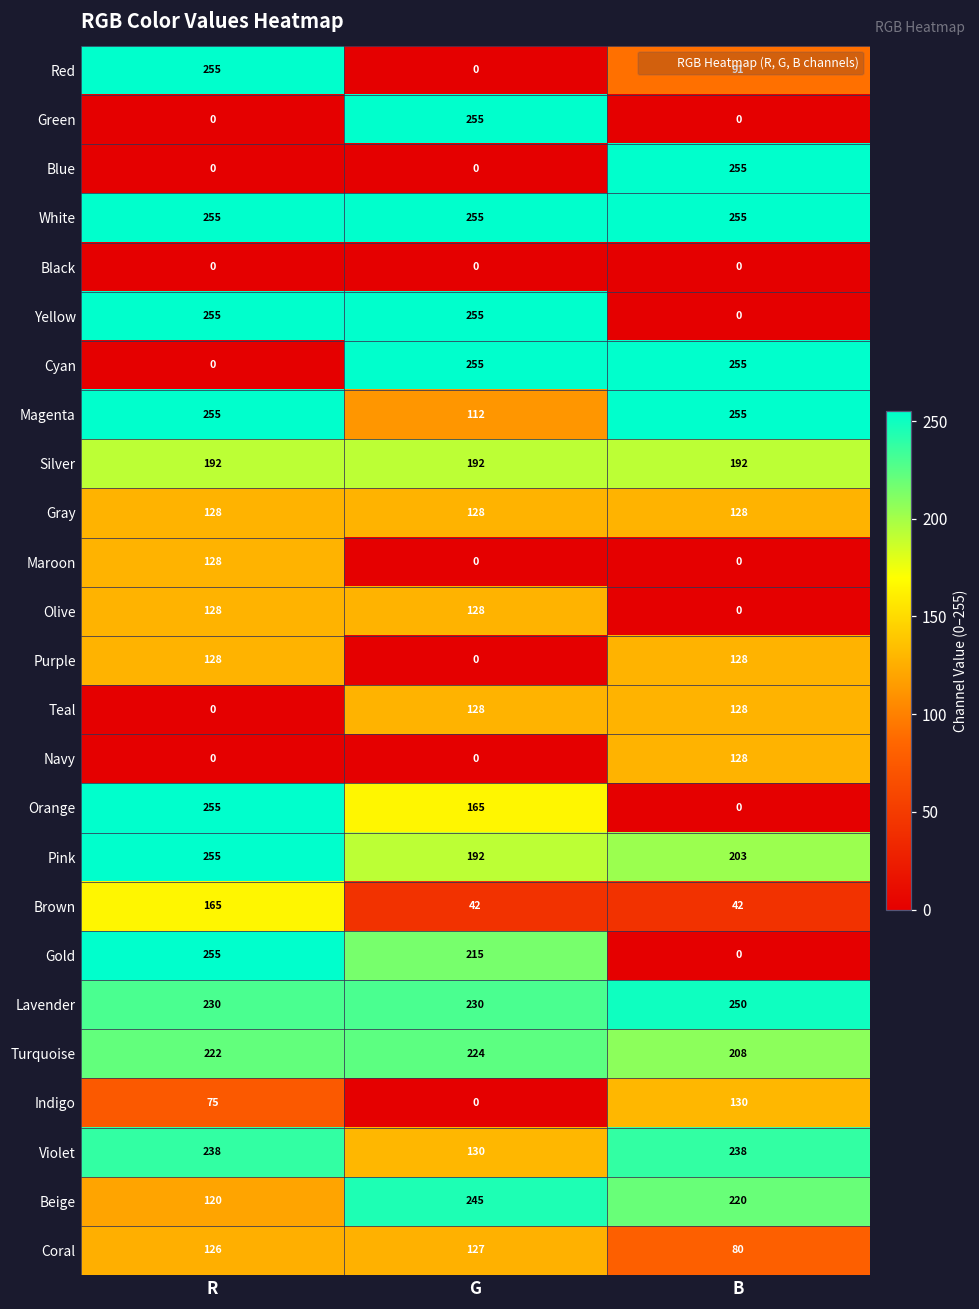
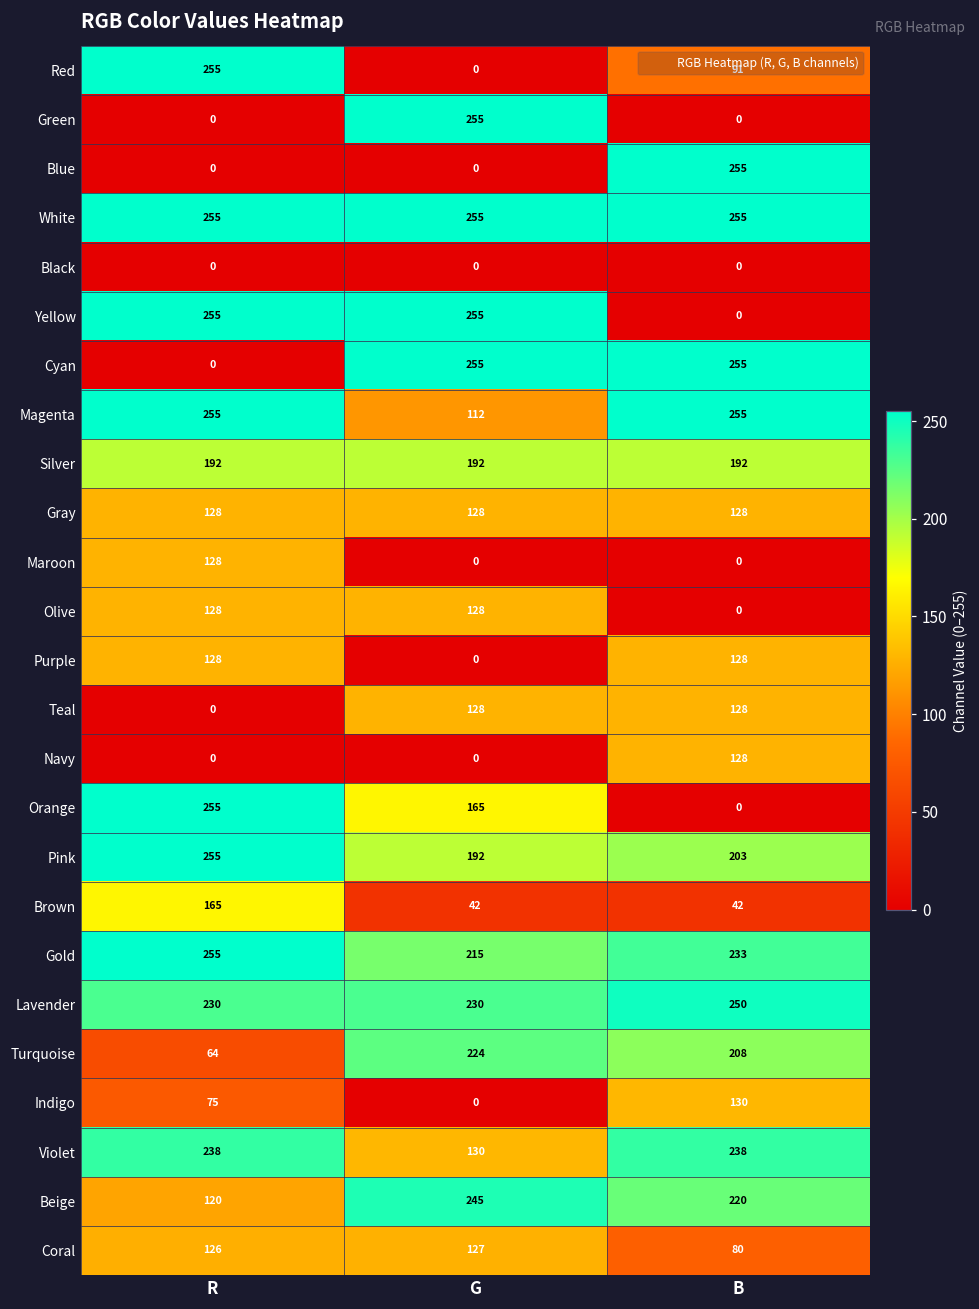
  {
    "Red": {
      "R": 255,
      "G": 0
    },
    "Green": {
      "R": 0,
      "G": 255,
      "B": 0
    },
    "Blue": {
      "R": 0,
      "G": 0,
      "B": 255
    },
    "White": {
      "R": 255,
      "G": 255,
      "B": 255
    },
    "Black": {
      "R": 0,
      "G": 0,
      "B": 0
    },
    "Yellow": {
      "R": 255,
      "G": 255,
      "B": 0
    },
    "Cyan": {
      "R": 0,
      "G": 255,
      "B": 255
    },
    "Magenta": {
      "R": 255,
      "G": 112,
      "B": 255
    },
    "Silver": {
      "R": 192,
      "G": 192,
      "B": 192
    },
    "Gray": {
      "R": 128,
      "G": 128,
      "B": 128
    },
    "Maroon": {
      "R": 128,
      "G": 0,
      "B": 0
    },
    "Olive": {
      "R": 128,
      "G": 128,
      "B": 0
    },
    "Purple": {
      "R": 128,
      "G": 0,
      "B": 128
    },
    "Teal": {
      "R": 0,
      "G": 128,
      "B": 128
    },
    "Navy": {
      "R": 0,
      "G": 0,
      "B": 128
    },
    "Orange": {
      "R": 255,
      "G": 165,
      "B": 0
    },
    "Pink": {
      "R": 255,
      "G": 192,
      "B": 203
    },
    "Brown": {
      "R": 165,
      "G": 42,
      "B": 42
    },
    "Gold": {
      "R": 255,
      "G": 215,
-     "B": 0
+     "B": 233
    },
    "Lavender": {
      "R": 230,
      "G": 230,
      "B": 250
    },
    "Turquoise": {
-     "R": 222,
+     "R": 64,
      "G": 224,
      "B": 208
    },
    "Indigo": {
      "R": 75,
      "G": 0,
      "B": 130
    },
    "Violet": {
      "R": 238,
      "G": 130,
      "B": 238
    },
    "Beige": {
      "R": 120,
      "G": 245,
      "B": 220
    },
    "Coral": {
      "R": 126,
      "G": 127,
      "B": 80
    }
  }
